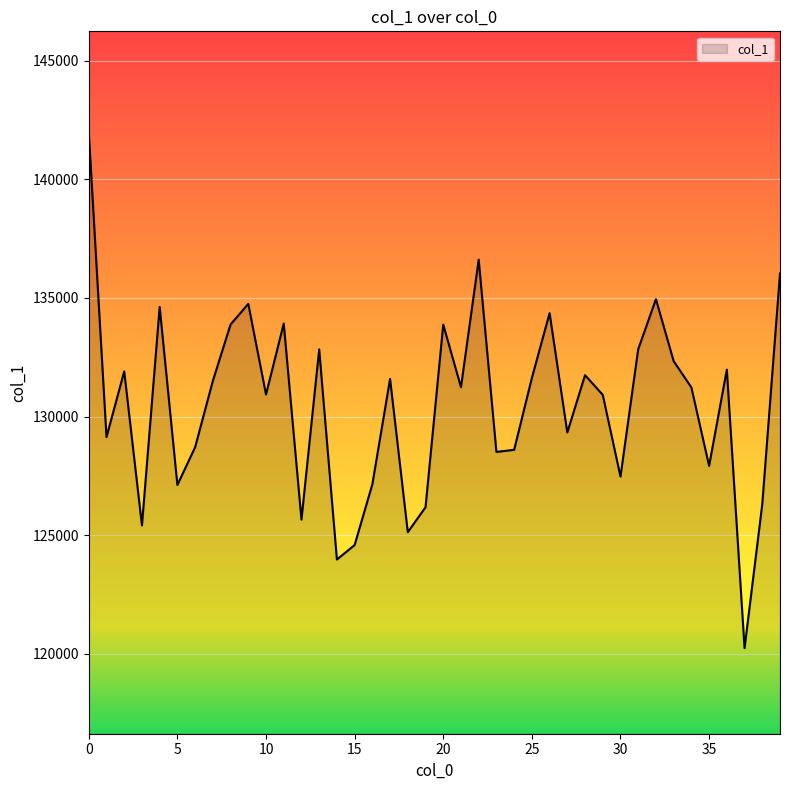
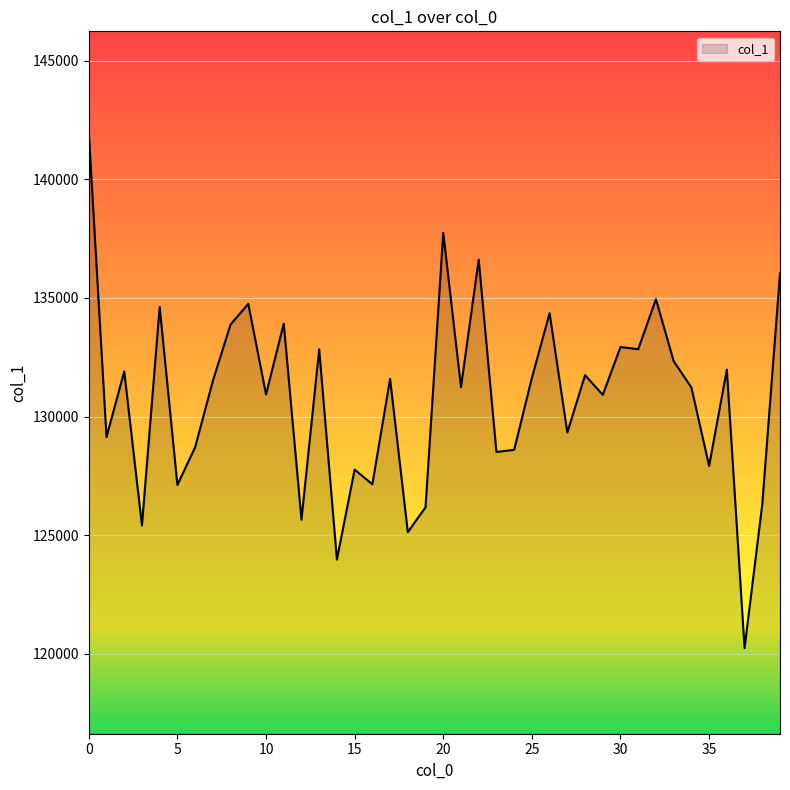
  {
    "0": 142000,
    "5": 127100,
    "10": 130900,
-   "15": 124600,
-   "20": 133900,
+   "15": 127800,
+   "20": 137700,
    "25": 131600,
-   "30": 127500,
+   "30": 132900,
    "35": 127900
  }
